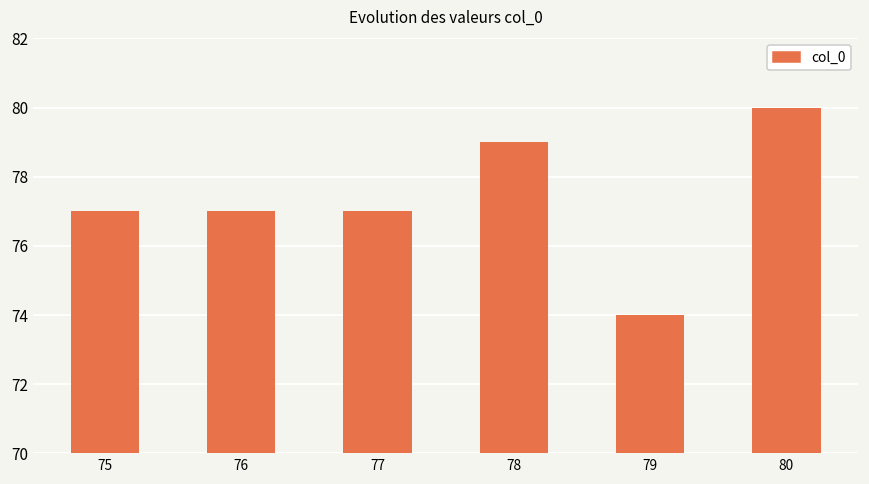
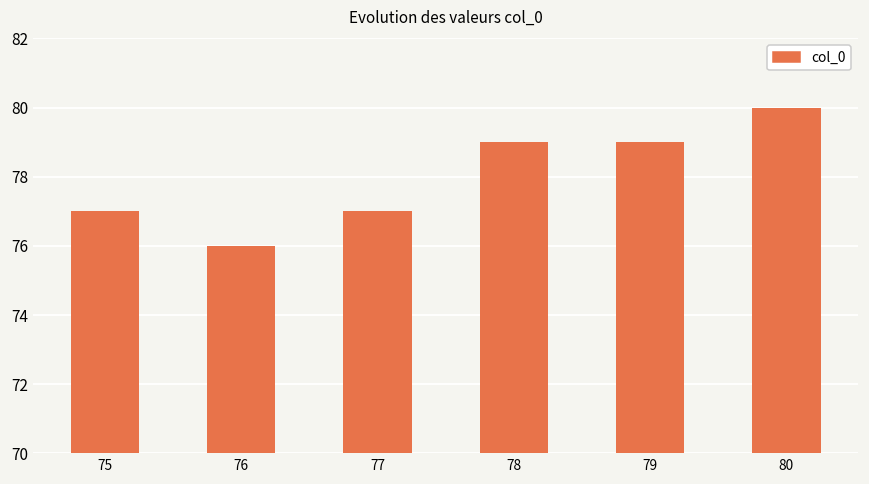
  {
    "75": 77,
-   "76": 77,
+   "76": 76,
    "77": 77,
    "78": 79,
-   "79": 74,
+   "79": 79,
    "80": 80
  }
